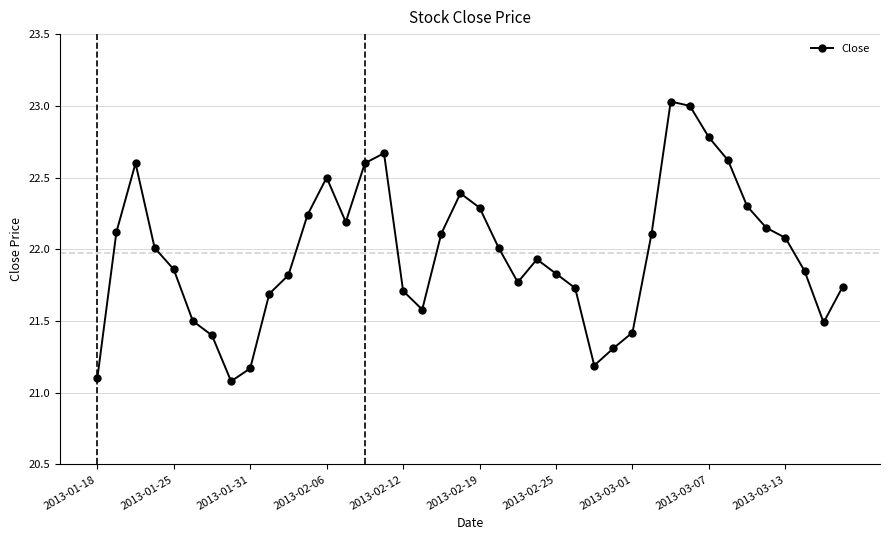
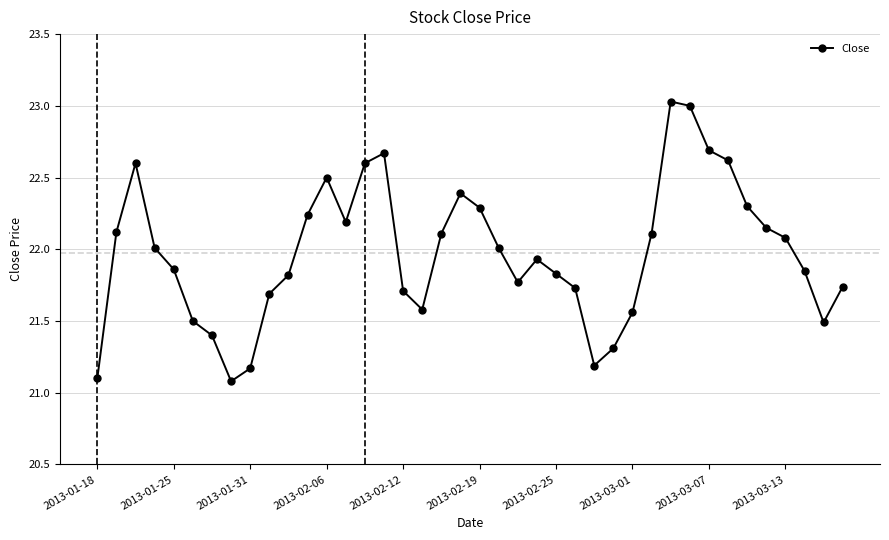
  {
    "2013-01-18": 21.10,
    "2013-01-25": 21.86,
    "2013-01-31": 21.17,
    "2013-02-06": 22.50,
    "2013-02-12": 21.71,
    "2013-02-19": 22.29,
    "2013-02-25": 21.83,
-   "2013-03-01": 21.42,
-   "2013-03-07": 22.78,
+   "2013-03-01": 21.56,
+   "2013-03-07": 22.69,
    "2013-03-13": 22.08
  }
